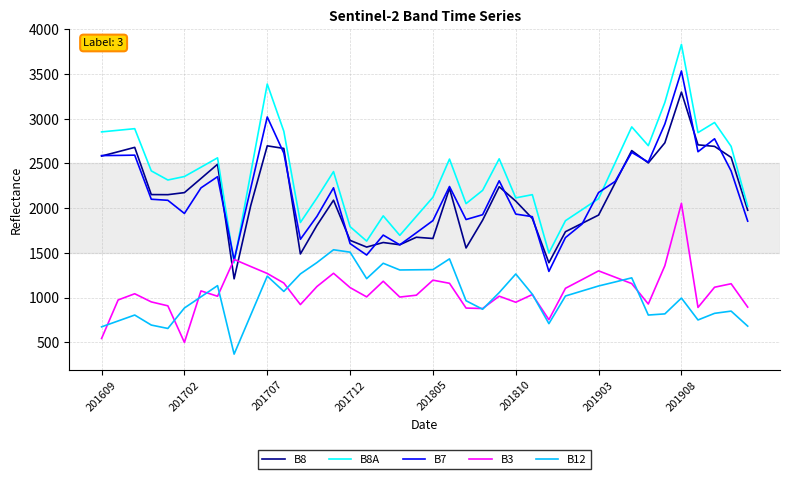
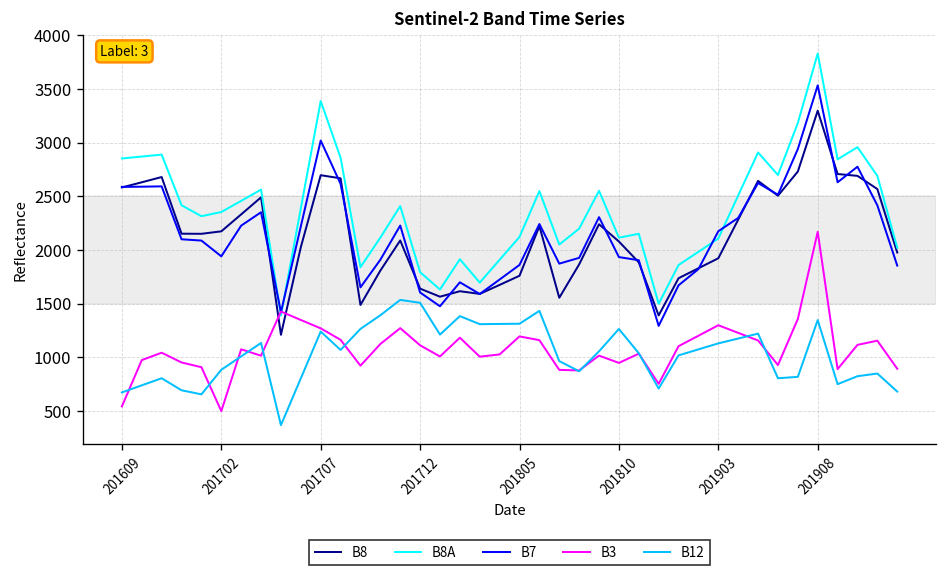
  {
    "B8": {
      "201702": 2200,
      "201707": 2700,
      "201712": 1600,
-     "201805": 1700,
+     "201805": 1800,
      "201810": 2100,
      "201903": 1900,
      "201908": 3300
    },
    "B8A": {
      "201609": 2900,
      "201702": 2400,
      "201707": 3400,
      "201712": 1800,
      "201805": 2100,
      "201810": 2100,
      "201903": 2100,
      "201908": 3800
    },
    "B7": {
      "201702": 1900,
      "201707": 3000,
      "201712": 1600,
      "201805": 1900,
      "201810": 1900,
      "201903": 2200,
      "201908": 3500
    },
    "B3": {
      "201609": 500,
      "201702": 500,
      "201707": 1300,
      "201712": 1100,
      "201805": 1200,
      "201810": 900,
      "201903": 1300,
-     "201908": 2100
+     "201908": 2200
    },
    "B12": {
      "201609": 700,
      "201702": 900,
      "201707": 1200,
      "201712": 1500,
      "201805": 1300,
      "201810": 1300,
      "201903": 1100,
-     "201908": 1000
+     "201908": 1300
    }
  }
